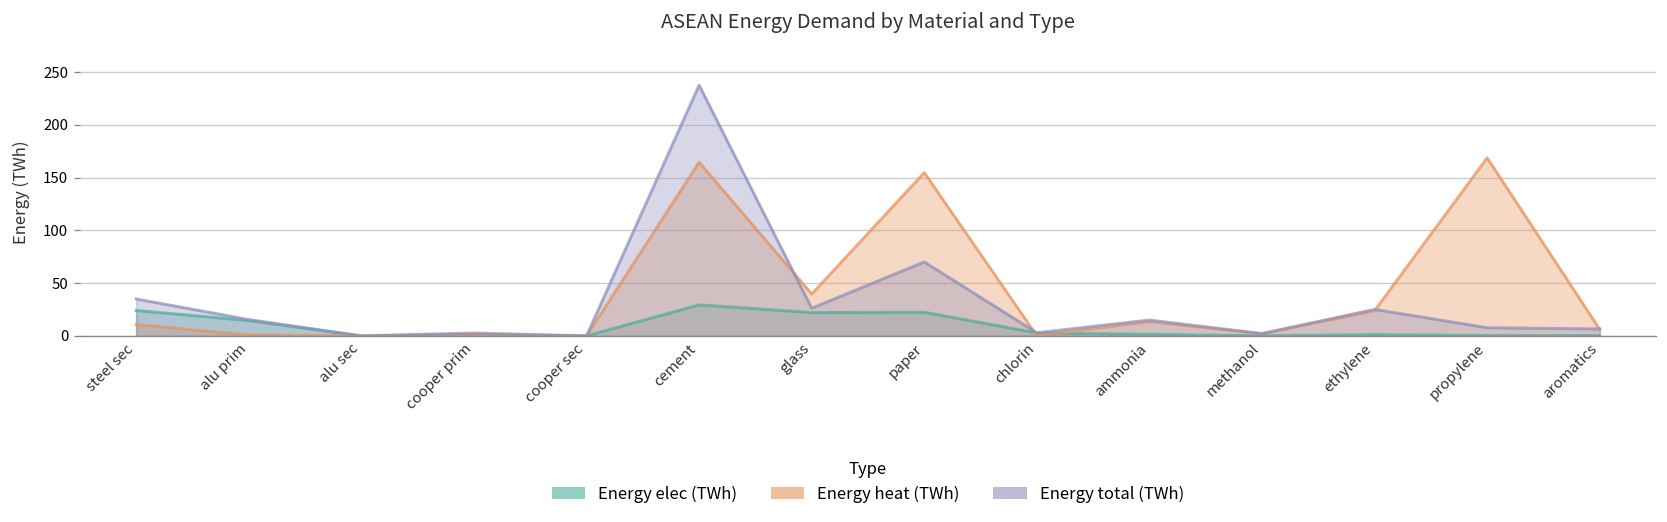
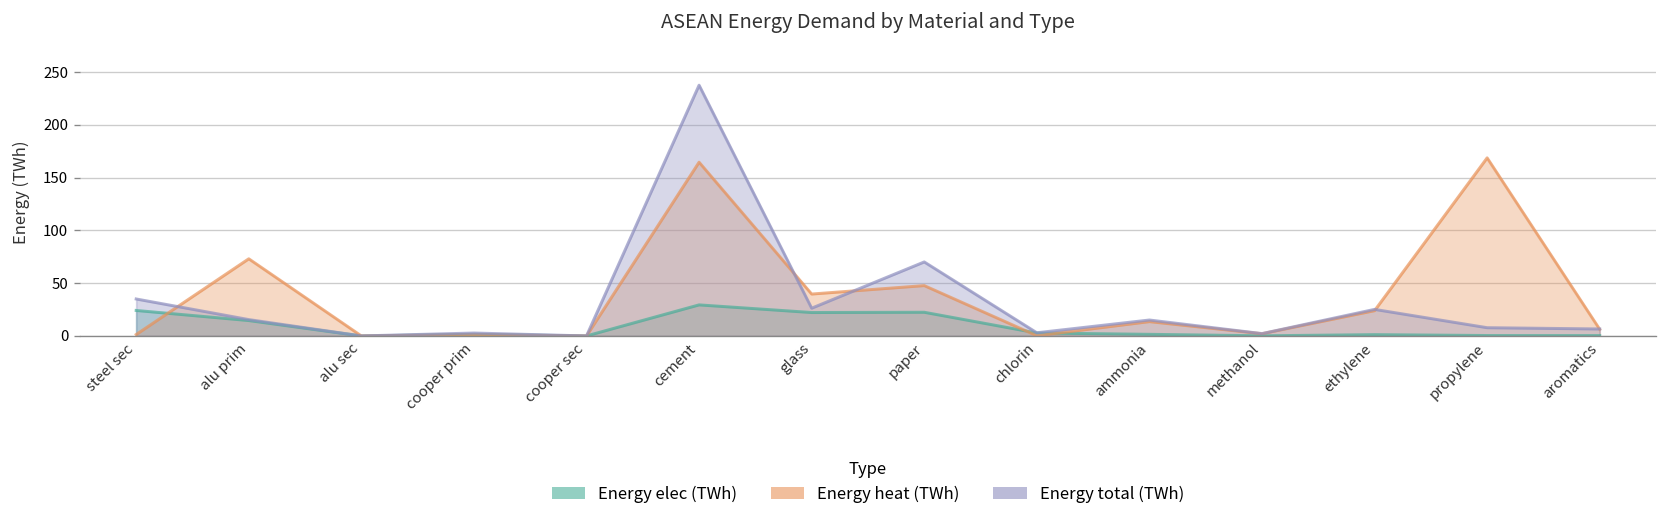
  {
    "Energy heat (TWh)": {
-     "steel sec": 10,
-     "alu prim": 0,
+     "steel sec": 0,
+     "alu prim": 70,
      "cement": 160,
      "glass": 40,
-     "paper": 150,
+     "paper": 50,
      "propylene": 170
    }
  }
